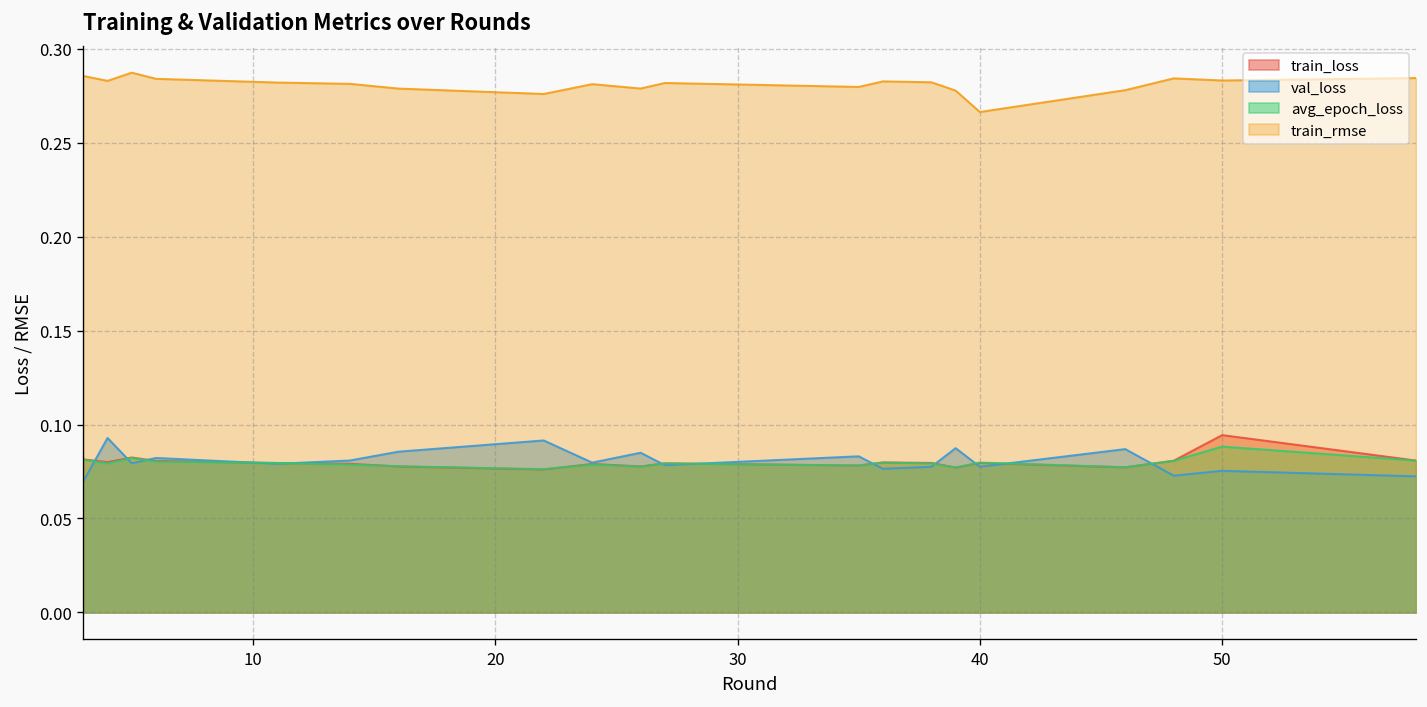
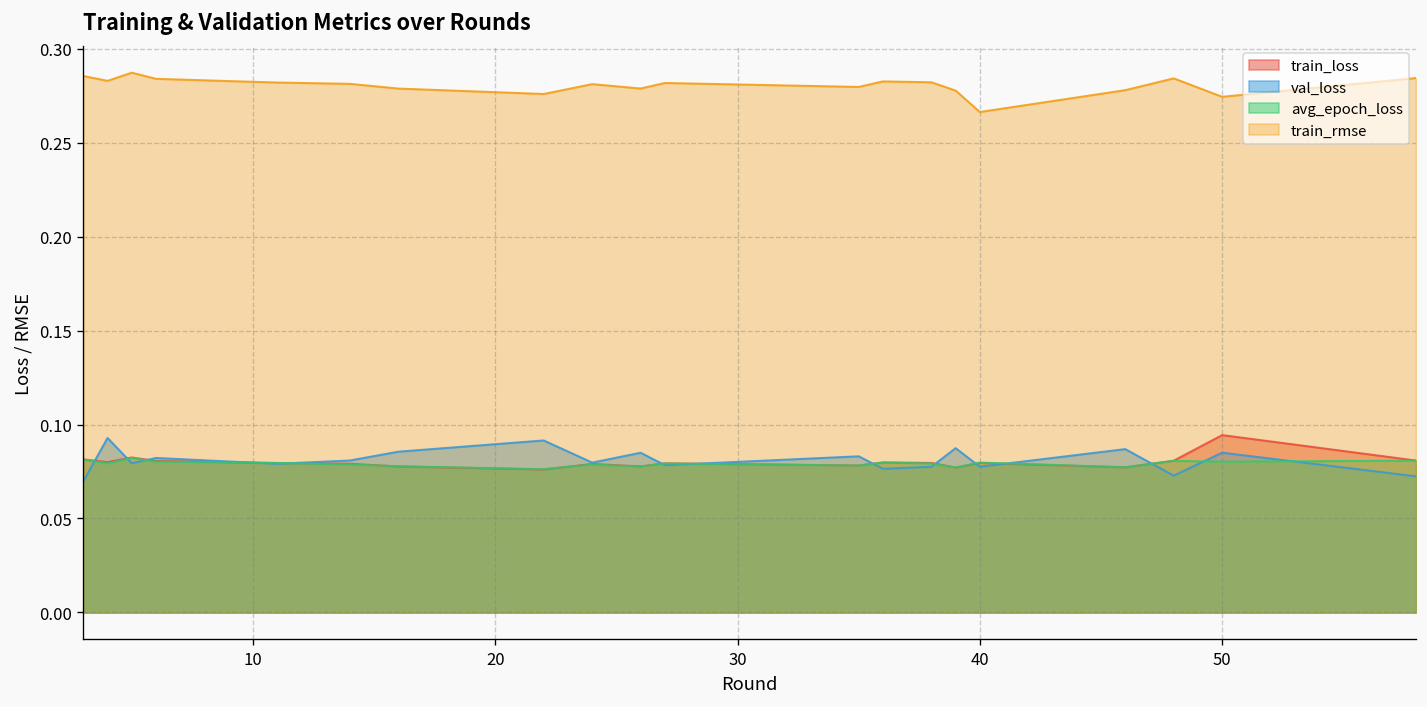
  {
    "train_loss": {
      "50": 0.094
    },
    "val_loss": {
      "40": 0.078,
-     "50": 0.075
+     "50": 0.085
    },
    "avg_epoch_loss": {
-     "50": 0.088
+     "50": 0.080
    },
    "train_rmse": {
      "40": 0.266,
-     "50": 0.283
+     "50": 0.274
    }
  }
